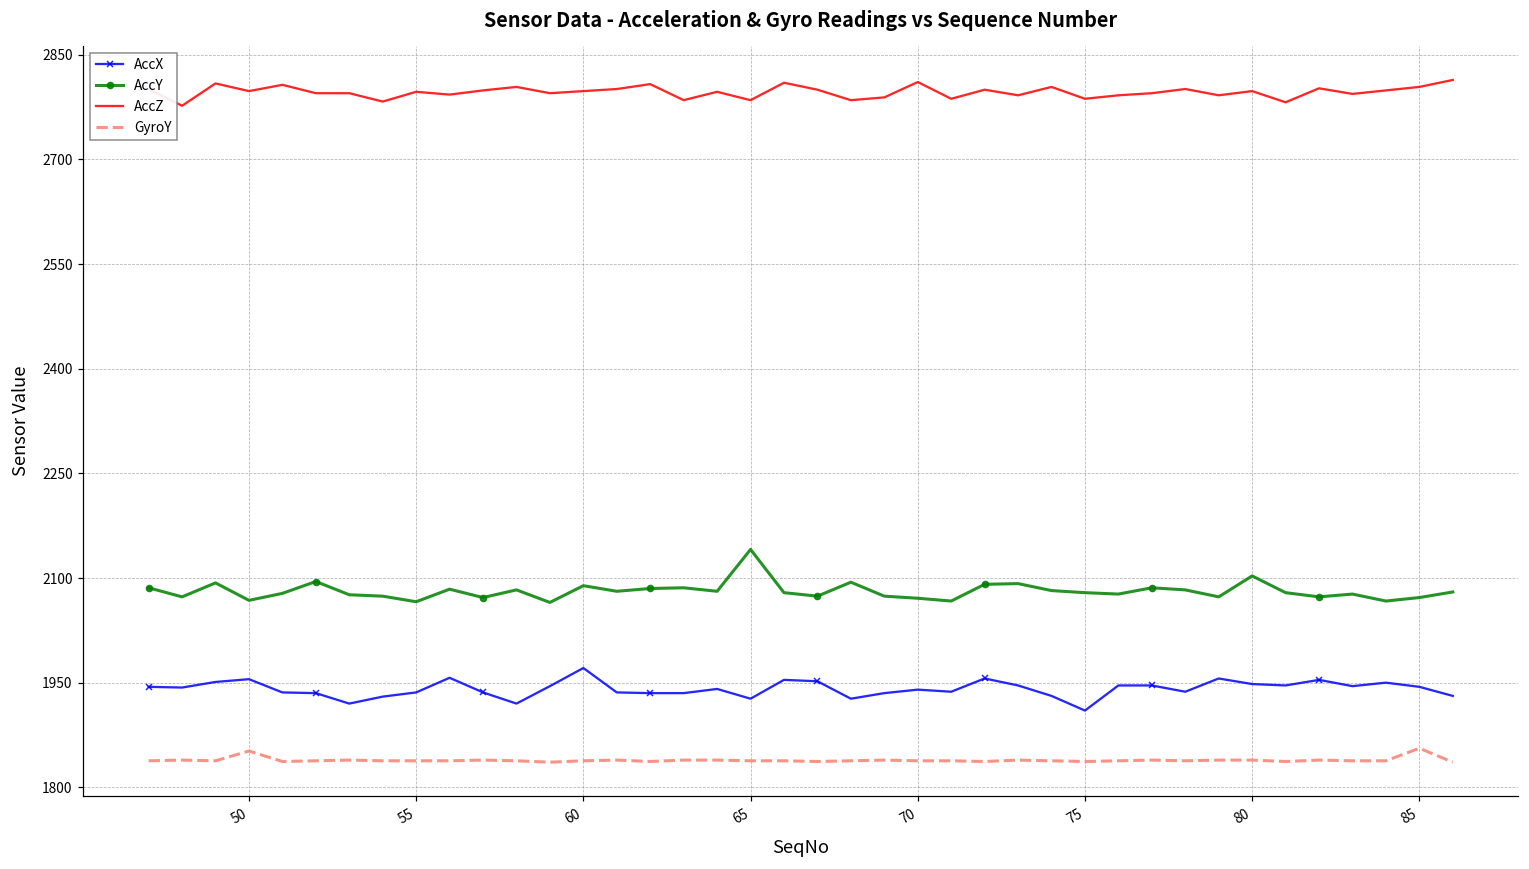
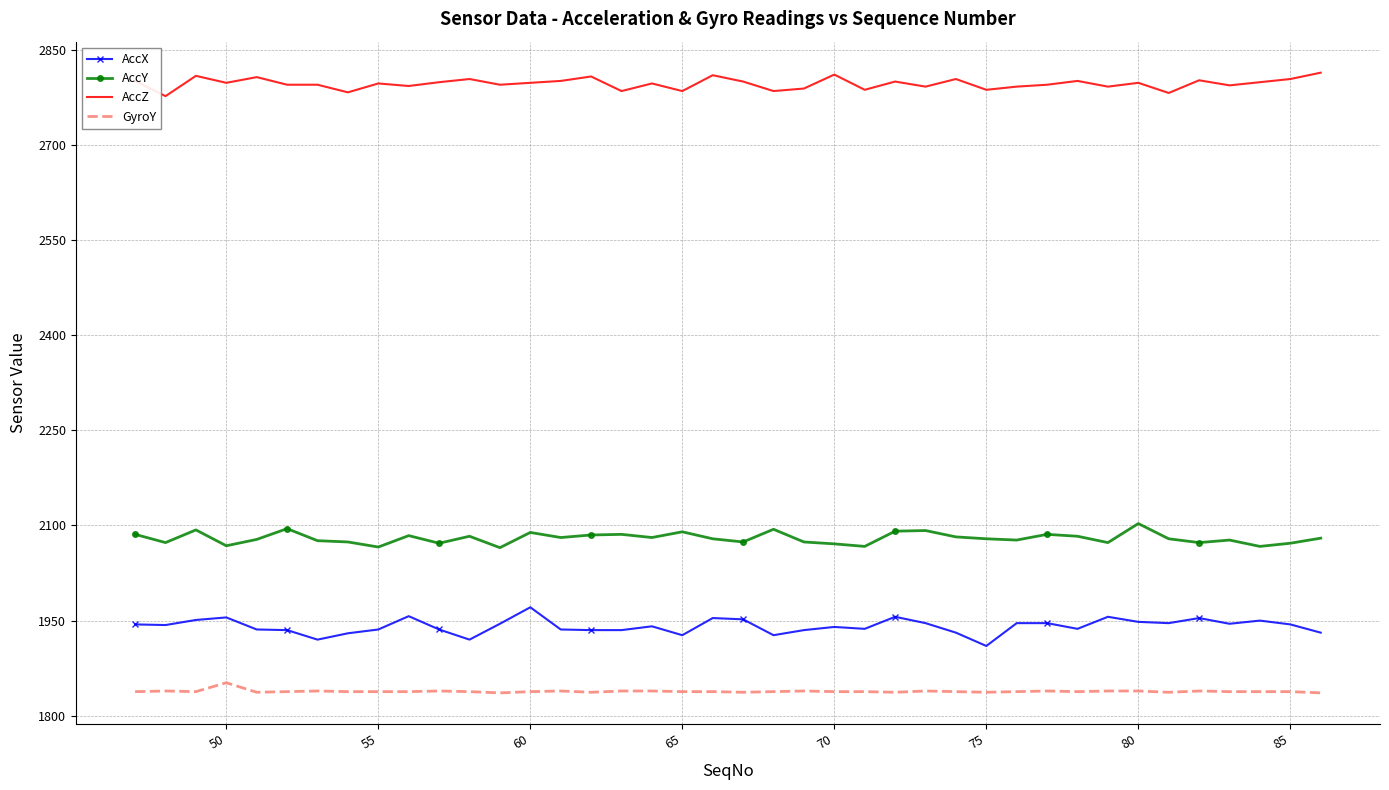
  {
    "AccX": {
      "50": 1960,
      "55": 1940,
      "60": 1970,
      "65": 1930,
      "70": 1940,
      "75": 1910,
      "80": 1950,
      "85": 1940
    },
    "AccY": {
      "50": 2070,
      "55": 2070,
      "60": 2090,
-     "65": 2140,
+     "65": 2090,
      "70": 2070,
      "75": 2080,
      "80": 2100,
      "85": 2070
    },
    "AccZ": {
      "50": 2800,
      "55": 2800,
      "60": 2800,
      "65": 2790,
      "70": 2810,
      "75": 2790,
      "80": 2800,
      "85": 2800
    },
    "GyroY": {
      "50": 1850,
      "55": 1840,
      "60": 1840,
      "65": 1840,
      "70": 1840,
      "75": 1840,
      "80": 1840,
-     "85": 1860
+     "85": 1840
    }
  }
